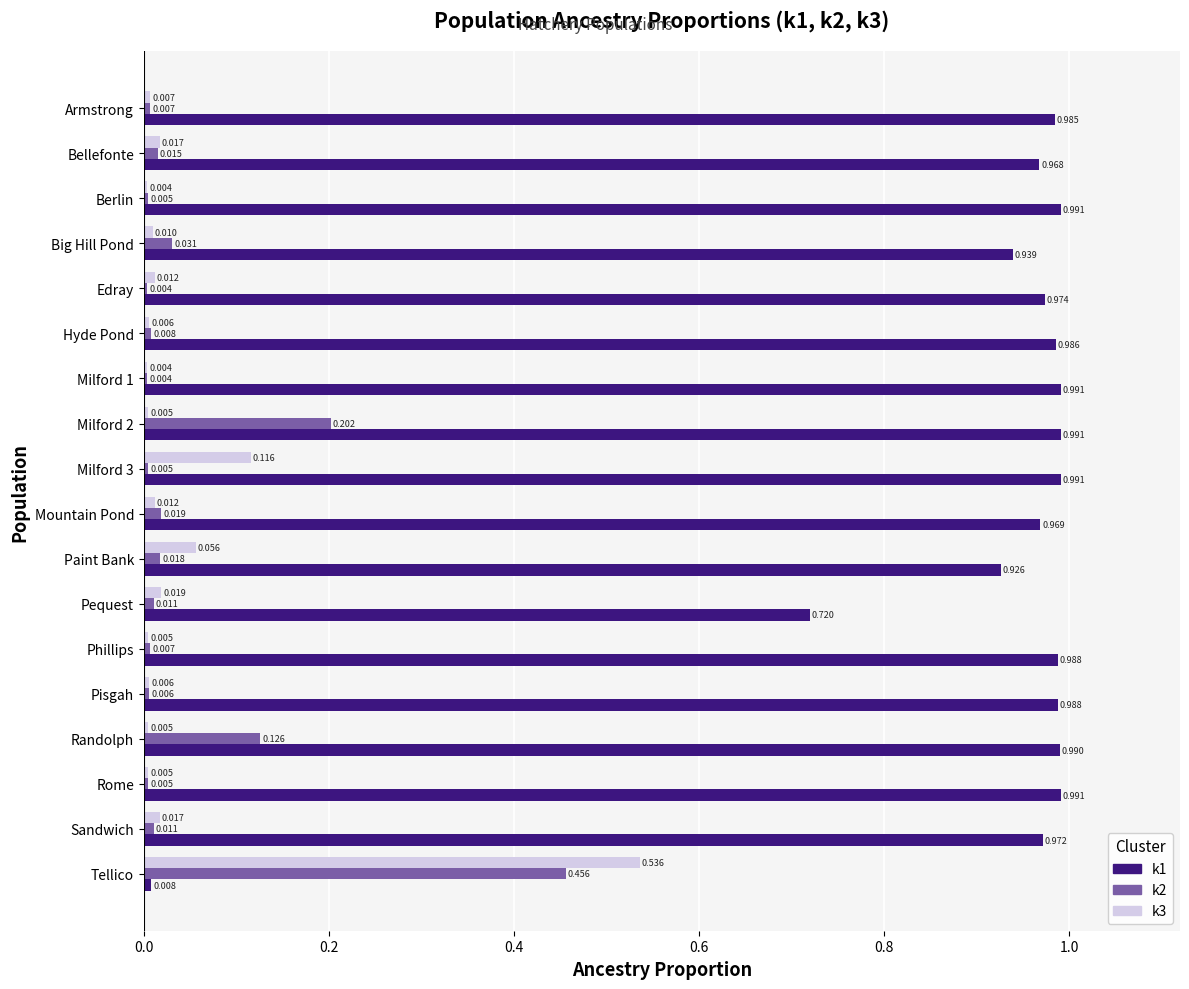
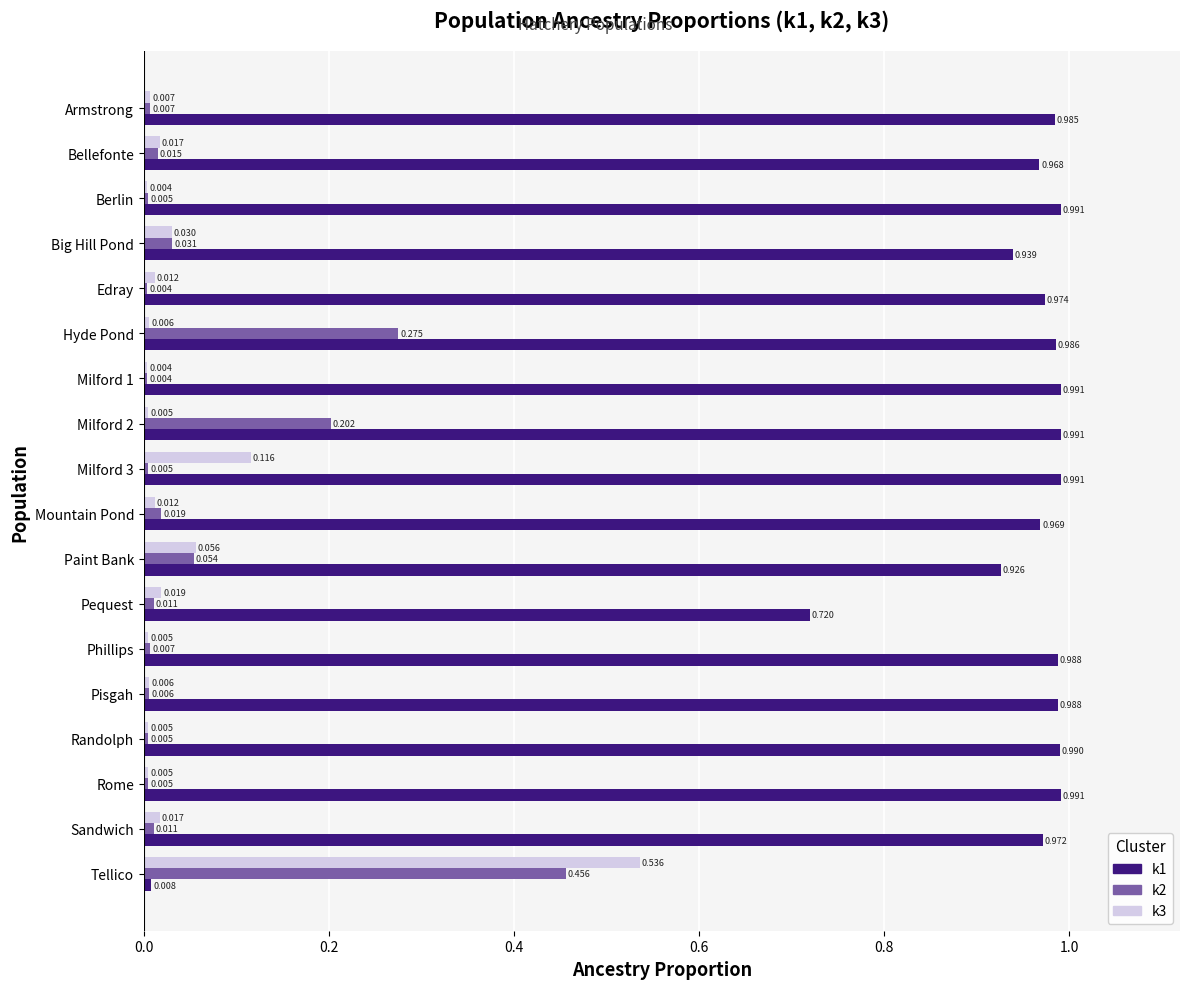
  {
    "k1": {
      "Armstrong": 0.985,
      "Bellefonte": 0.968,
      "Berlin": 0.991,
      "Big Hill Pond": 0.939,
      "Edray": 0.974,
      "Hyde Pond": 0.986,
      "Milford 1": 0.991,
      "Milford 2": 0.991,
      "Milford 3": 0.991,
      "Mountain Pond": 0.969,
      "Paint Bank": 0.926,
      "Pequest": 0.720,
      "Phillips": 0.988,
      "Pisgah": 0.988,
      "Randolph": 0.990,
      "Rome": 0.991,
      "Sandwich": 0.972,
      "Tellico": 0.008
    },
    "k2": {
      "Armstrong": 0.007,
      "Bellefonte": 0.015,
      "Berlin": 0.005,
      "Big Hill Pond": 0.031,
      "Edray": 0.004,
-     "Hyde Pond": 0.008,
+     "Hyde Pond": 0.275,
      "Milford 1": 0.004,
      "Milford 2": 0.202,
      "Milford 3": 0.005,
      "Mountain Pond": 0.019,
-     "Paint Bank": 0.018,
+     "Paint Bank": 0.054,
      "Pequest": 0.011,
      "Phillips": 0.007,
      "Pisgah": 0.006,
-     "Randolph": 0.126,
+     "Randolph": 0.005,
      "Rome": 0.005,
      "Sandwich": 0.011,
      "Tellico": 0.456
    },
    "k3": {
      "Armstrong": 0.007,
      "Bellefonte": 0.017,
      "Berlin": 0.004,
-     "Big Hill Pond": 0.010,
+     "Big Hill Pond": 0.030,
      "Edray": 0.012,
      "Hyde Pond": 0.006,
      "Milford 1": 0.004,
      "Milford 2": 0.005,
      "Milford 3": 0.116,
      "Mountain Pond": 0.012,
      "Paint Bank": 0.056,
      "Pequest": 0.019,
      "Phillips": 0.005,
      "Pisgah": 0.006,
      "Randolph": 0.005,
      "Rome": 0.005,
      "Sandwich": 0.017,
      "Tellico": 0.536
    }
  }
